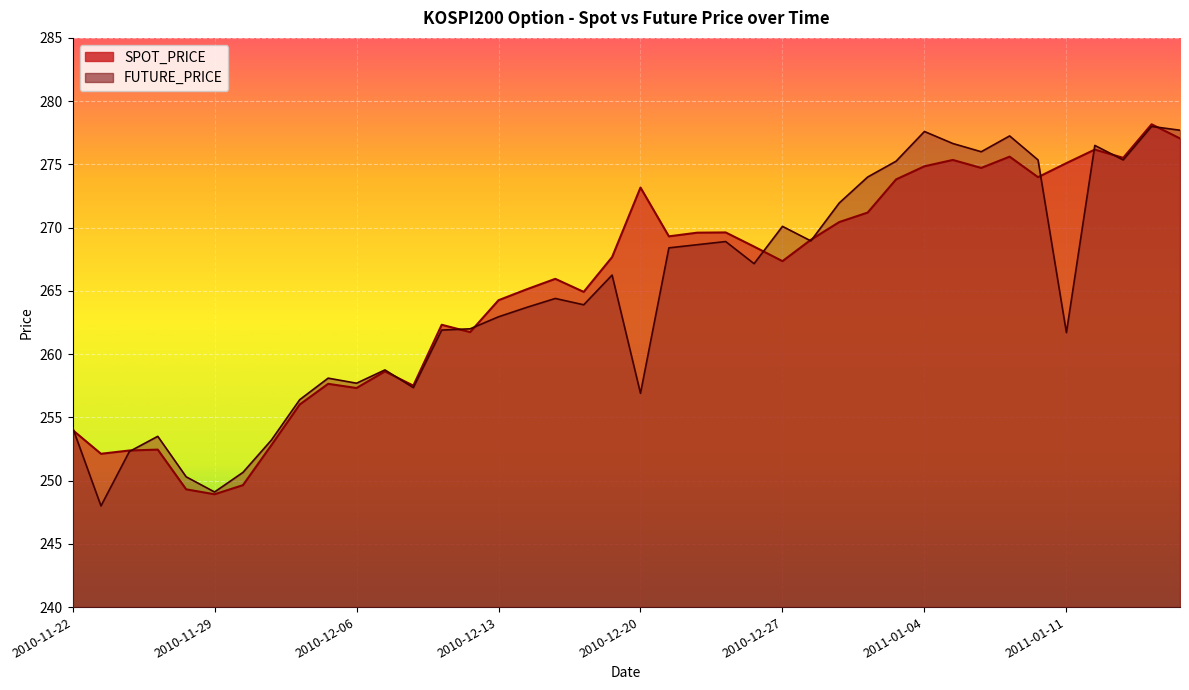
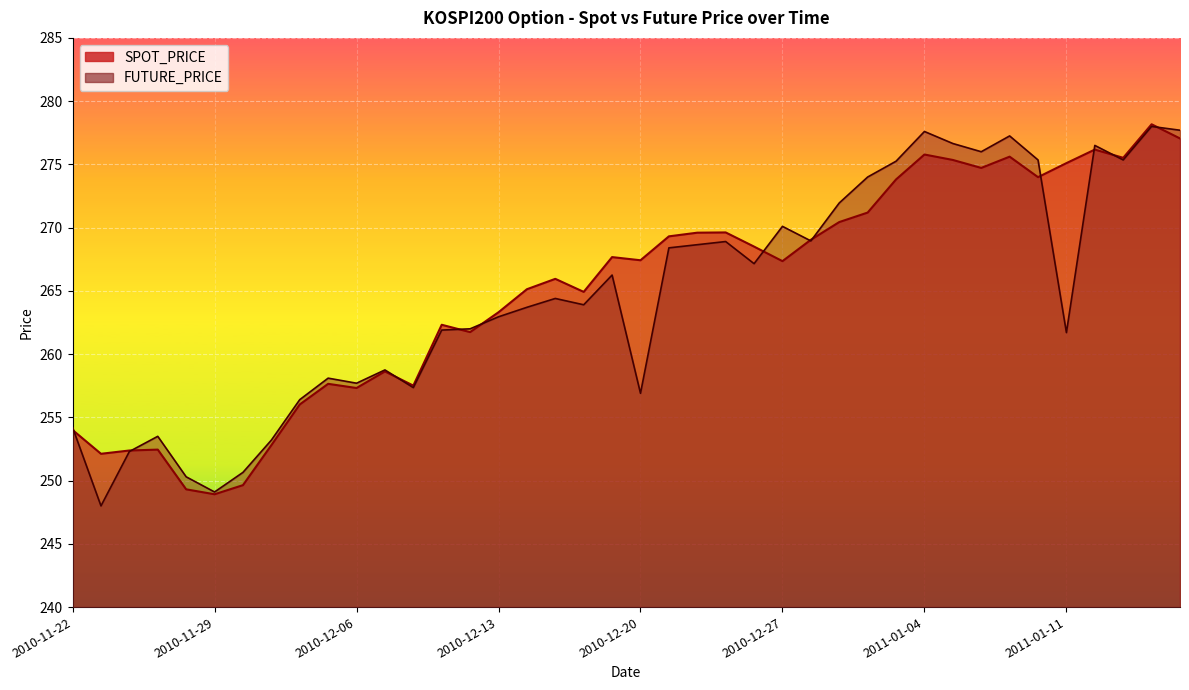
  {
    "SPOT_PRICE": {
      "2010-12-06": 257.3,
-     "2010-12-13": 264.3,
-     "2010-12-20": 273.2,
+     "2010-12-13": 263.3,
+     "2010-12-20": 267.4,
      "2010-12-27": 267.4,
-     "2011-01-04": 274.9,
+     "2011-01-04": 275.8,
      "2011-01-11": 275.1
    },
    "FUTURE_PRICE": {
      "2010-12-06": 257.7,
      "2010-12-13": 263.0,
      "2010-12-20": 256.9,
      "2010-12-27": 270.1,
      "2011-01-04": 277.6,
      "2011-01-11": 261.7
    }
  }
